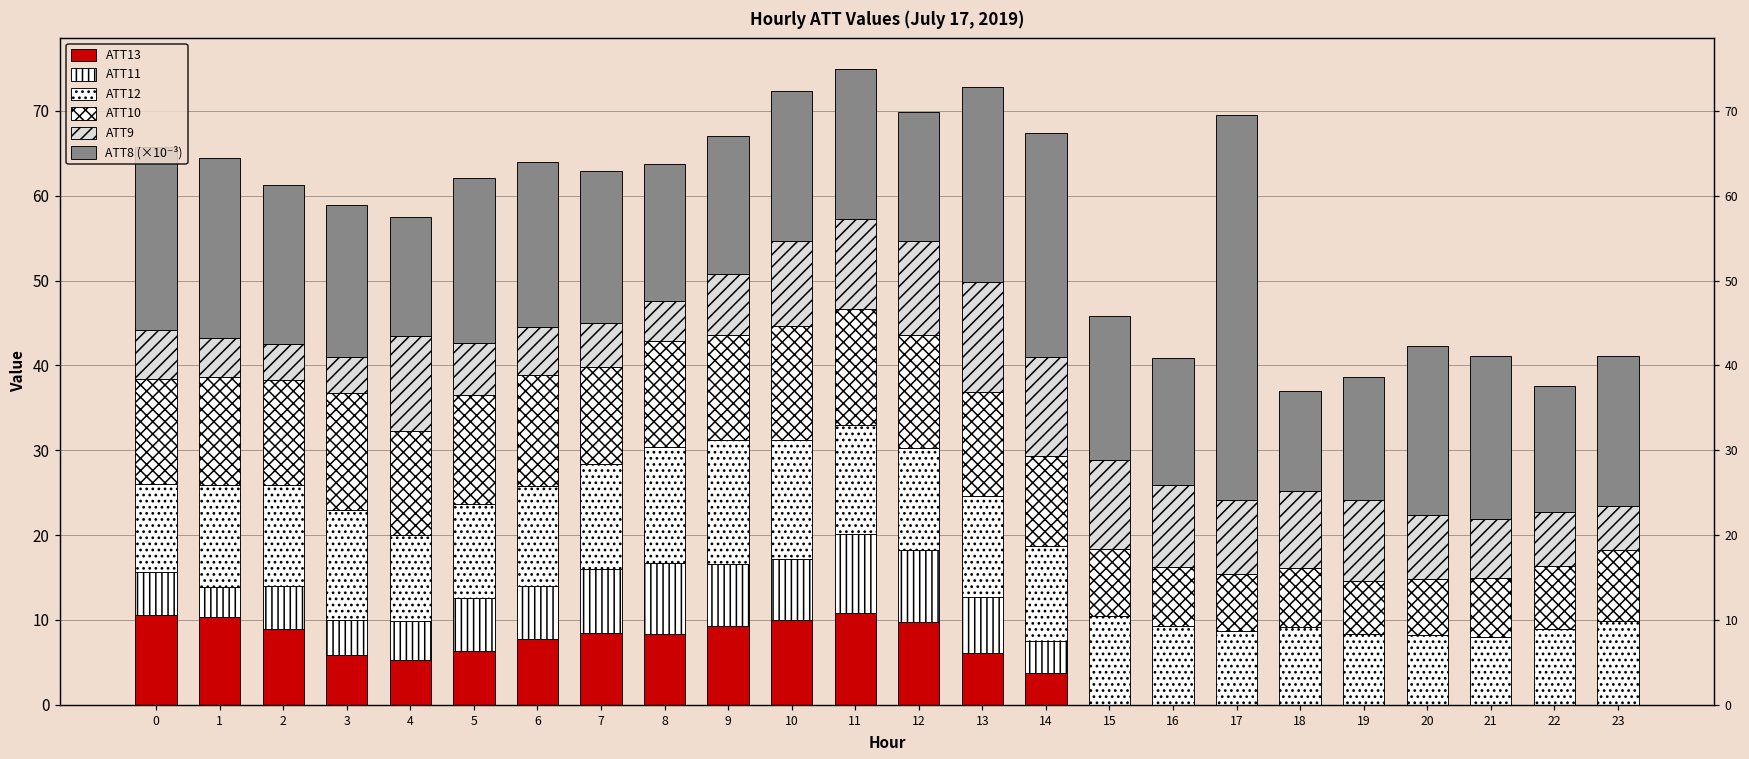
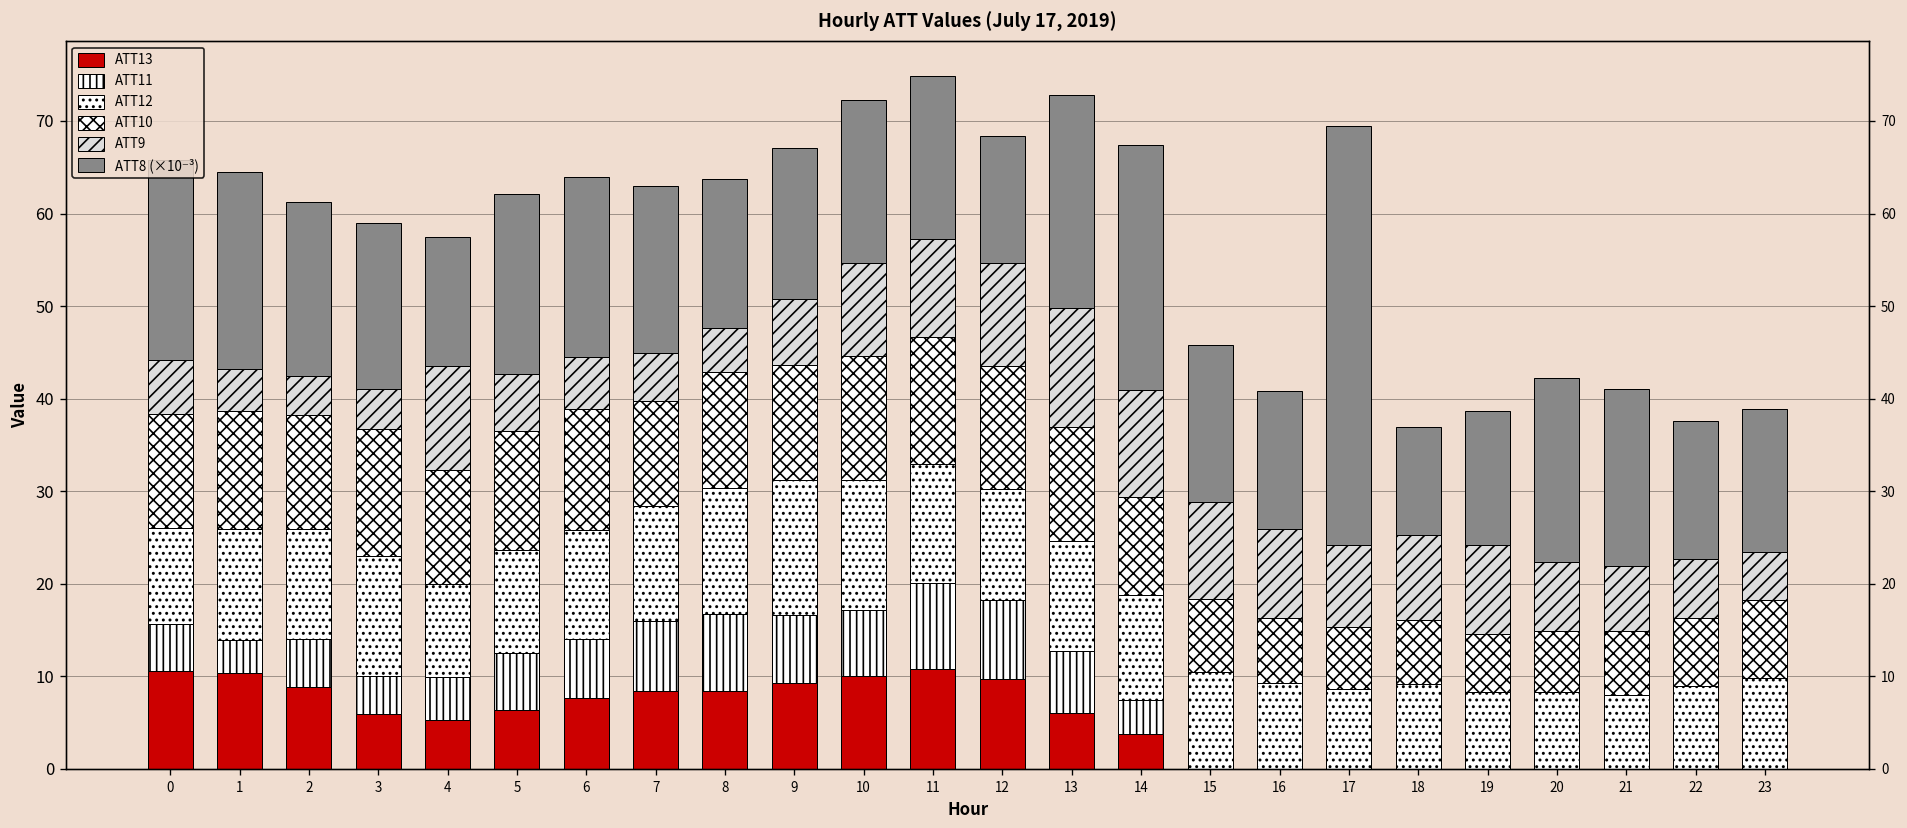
  {
    "ATT13": {
      "0": 11,
      "1": 10,
      "2": 9,
      "3": 6,
      "4": 5,
      "5": 6,
      "6": 8,
      "7": 8,
      "8": 8,
      "9": 9,
      "10": 10,
      "11": 11,
      "12": 10,
      "13": 6,
      "14": 4,
      "15": 0,
      "16": 0,
      "17": 0,
      "18": 0,
      "19": 0,
      "20": 0,
      "21": 0,
      "22": 0,
      "23": 0
    },
    "ATT8 (×10⁻³)": {
      "1": 21,
      "2": 19,
      "3": 18,
      "4": 14,
      "5": 19,
      "6": 19,
      "7": 18,
      "8": 16,
      "9": 16,
      "10": 18,
      "11": 18,
-     "12": 15,
+     "12": 14,
      "13": 23,
      "14": 26,
      "15": 17,
      "16": 15,
      "17": 45,
      "18": 12,
      "19": 15,
      "20": 20,
      "21": 19,
      "22": 15,
-     "23": 18
+     "23": 15
    }
  }
